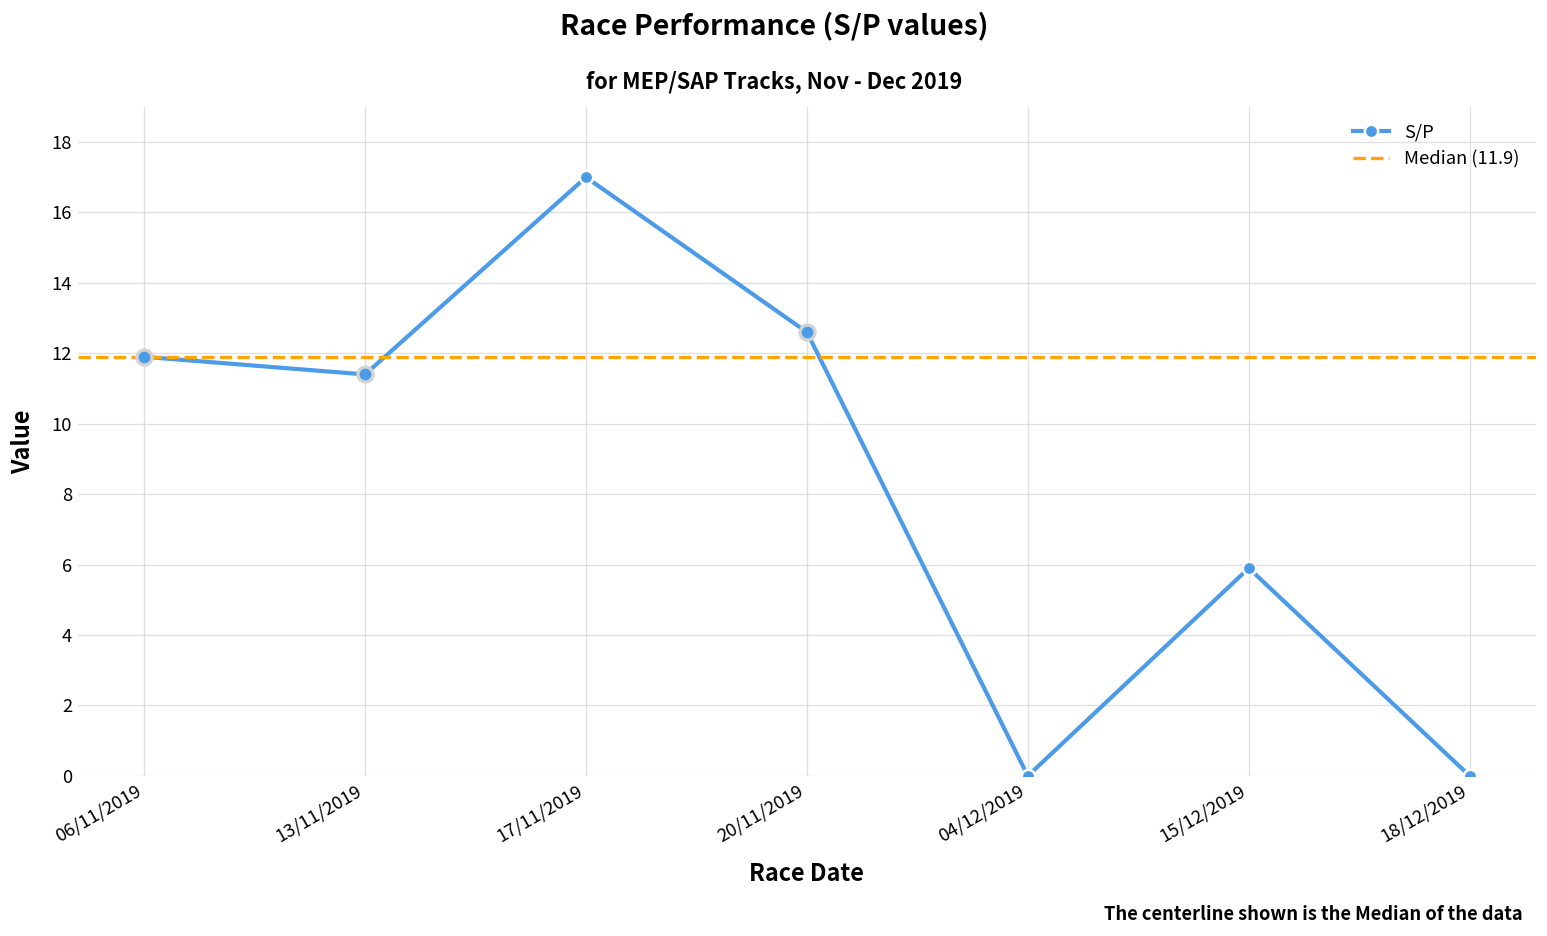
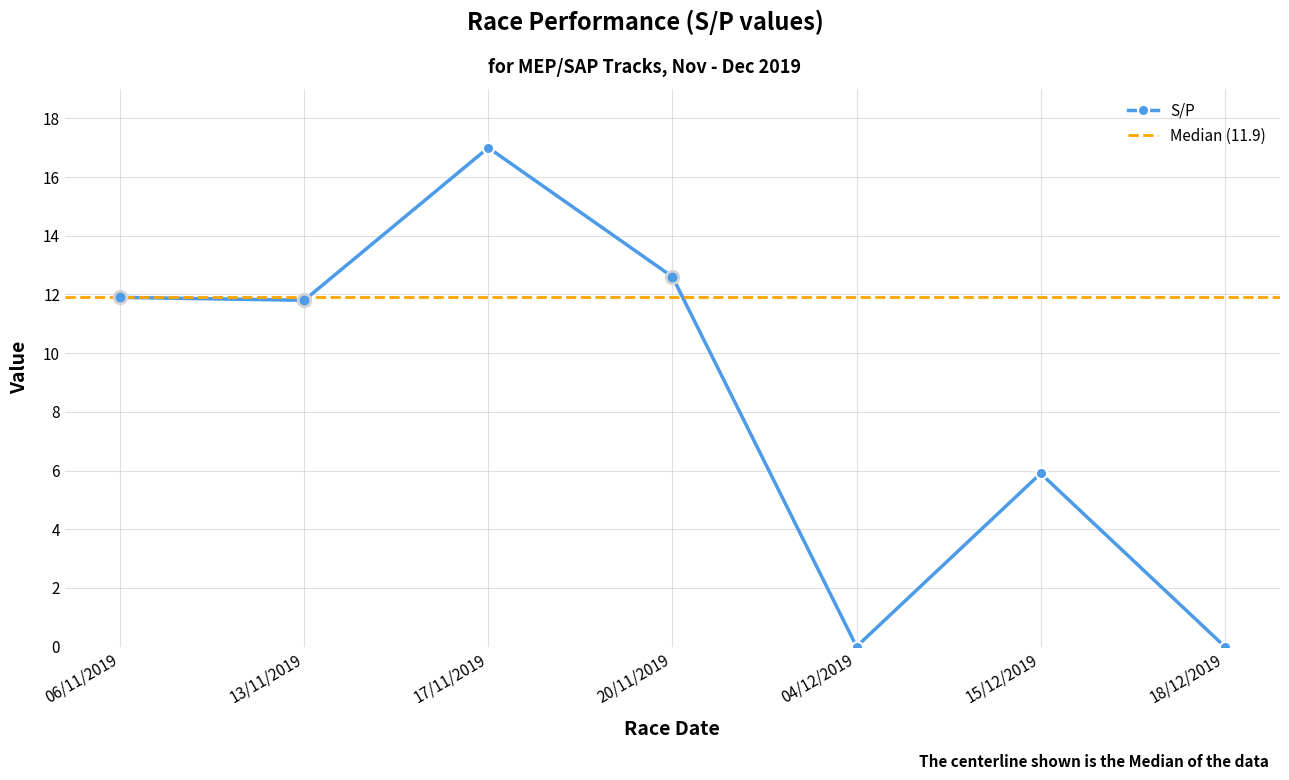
  {
    "S/P": {
-     "13/11/2019": 11.4,
+     "13/11/2019": 11.8,
      "17/11/2019": 17.0,
      "04/12/2019": 0.0,
      "15/12/2019": 5.9,
      "18/12/2019": 0.0
    }
  }
